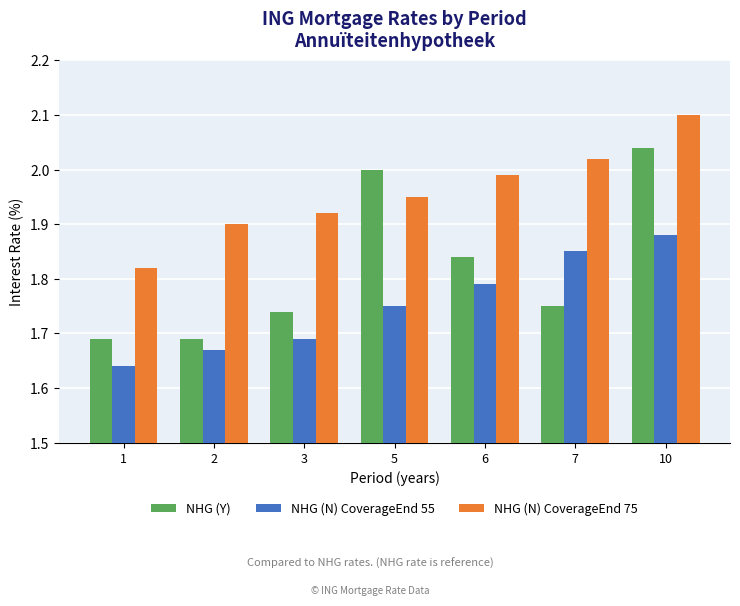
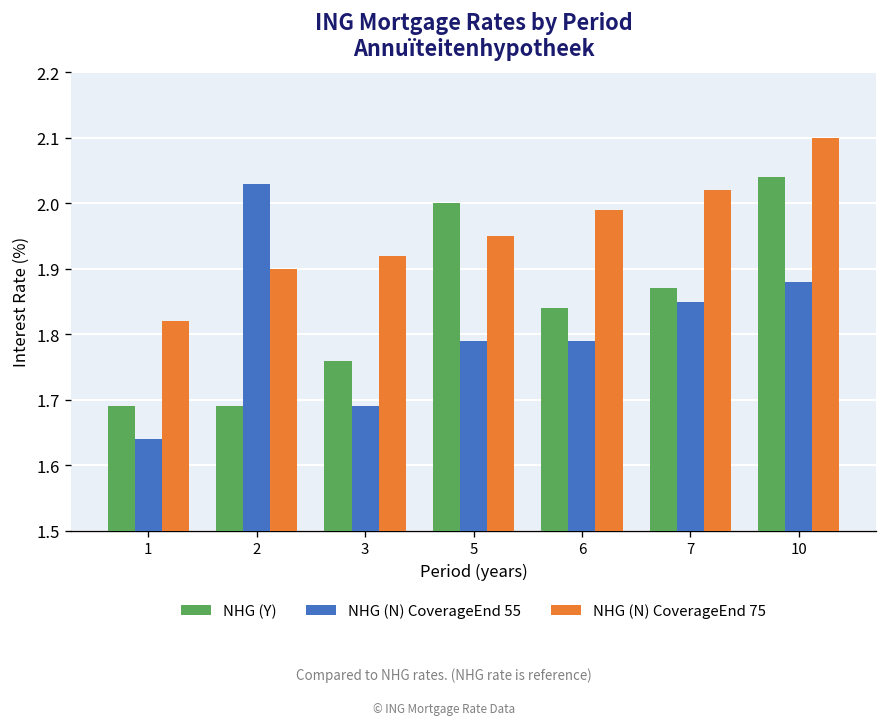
  {
    "NHG (Y)": {
      "1": 1.69,
      "2": 1.69,
-     "3": 1.74,
+     "3": 1.76,
      "5": 2.00,
      "6": 1.84,
-     "7": 1.75,
+     "7": 1.87,
      "10": 2.04
    },
    "NHG (N) CoverageEnd 55": {
      "1": 1.64,
-     "2": 1.67,
+     "2": 2.03,
      "3": 1.69,
-     "5": 1.75,
+     "5": 1.79,
      "6": 1.79,
      "7": 1.85,
      "10": 1.88
    },
    "NHG (N) CoverageEnd 75": {
      "1": 1.82,
      "2": 1.90,
      "3": 1.92,
      "5": 1.95,
      "6": 1.99,
      "7": 2.02,
      "10": 2.10
    }
  }
